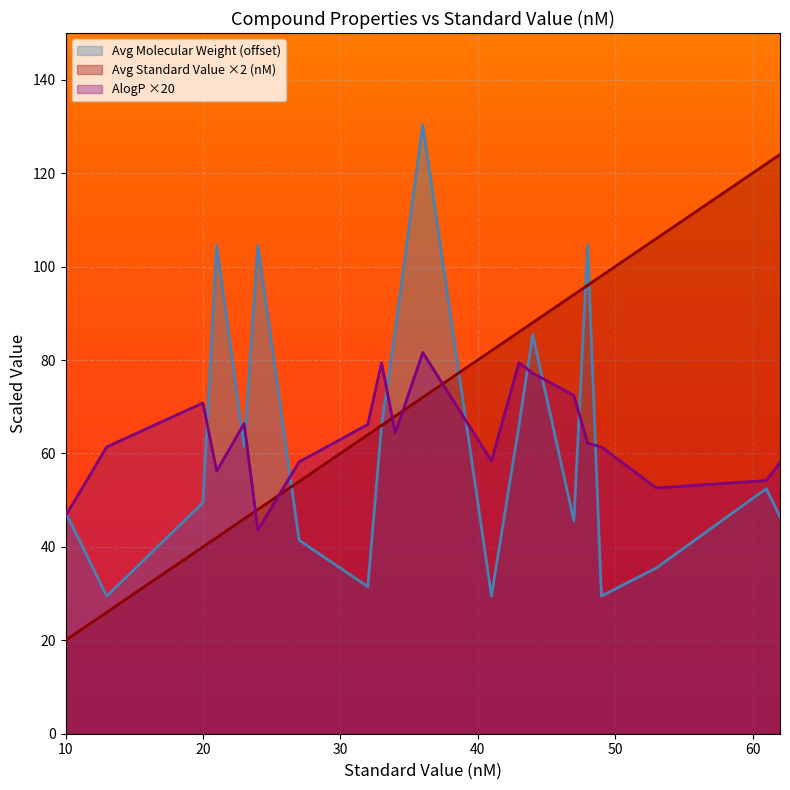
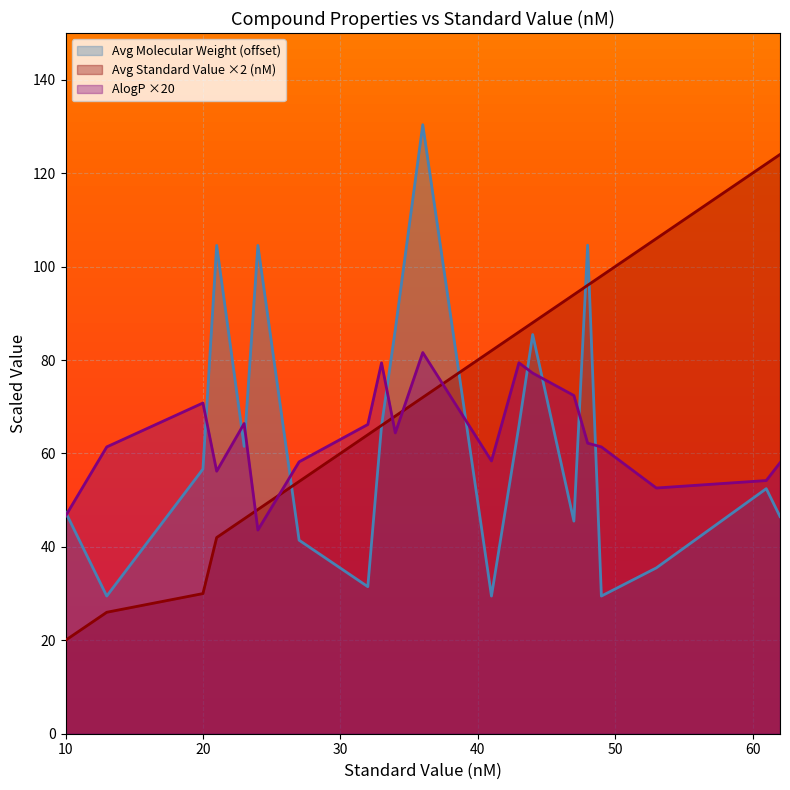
  {
    "Avg Molecular Weight (offset)": {
      "10": 47,
-     "20": 49
+     "20": 57
    },
    "Avg Standard Value ×2 (nM)": {
      "10": 20,
-     "20": 40
+     "20": 30
    },
    "AlogP ×20": {
      "10": 47,
      "20": 71
    }
  }
